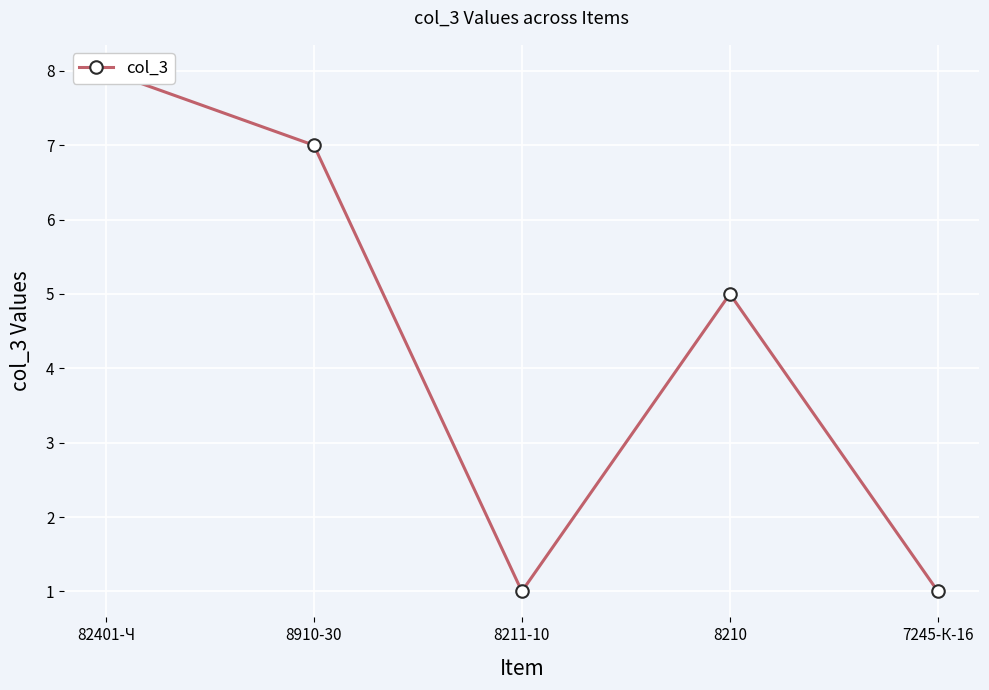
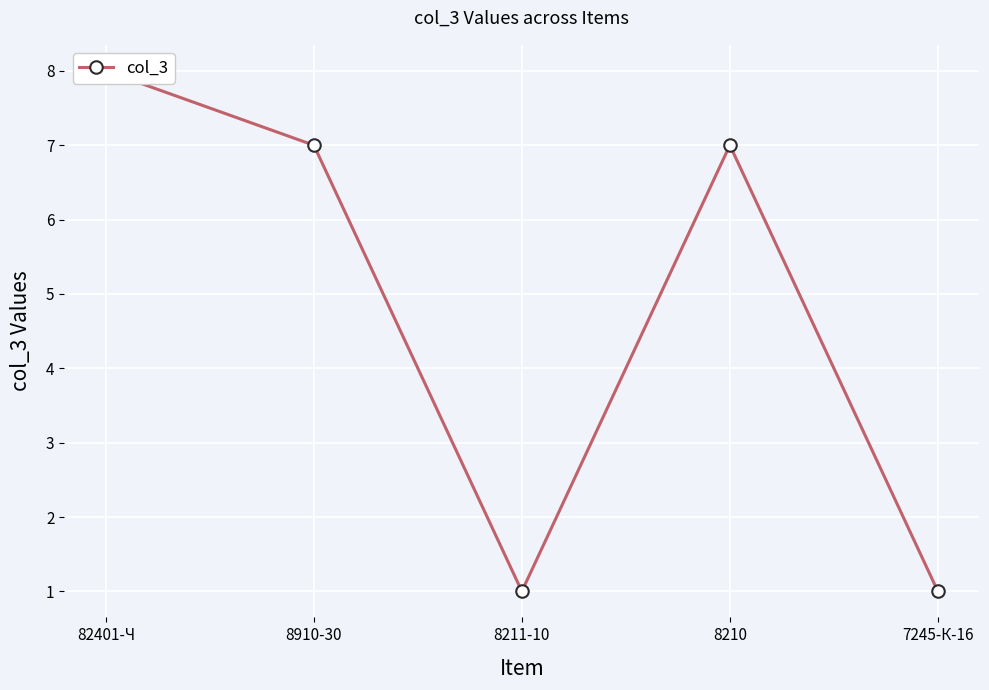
  {
    "8910-30": 7,
    "8211-10": 1,
-   "8210": 5,
+   "8210": 7,
    "7245-К-16": 1
  }
